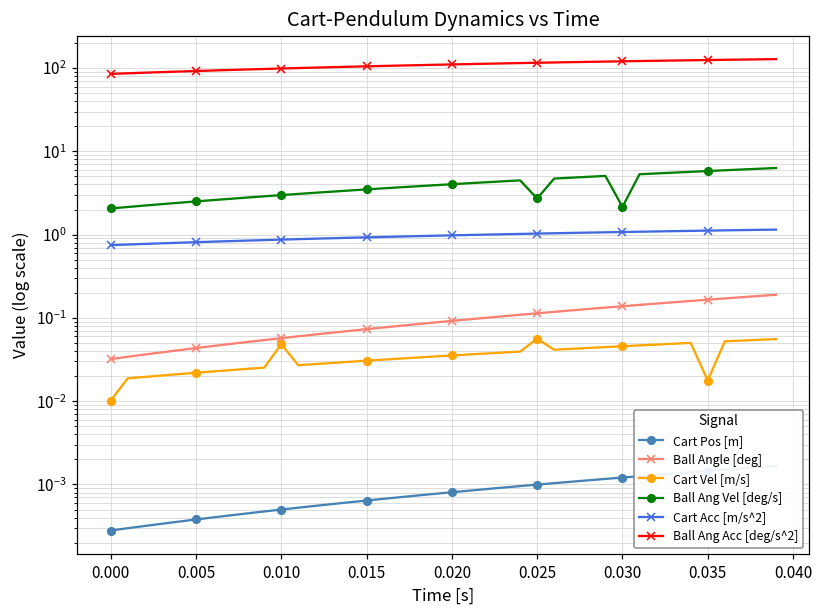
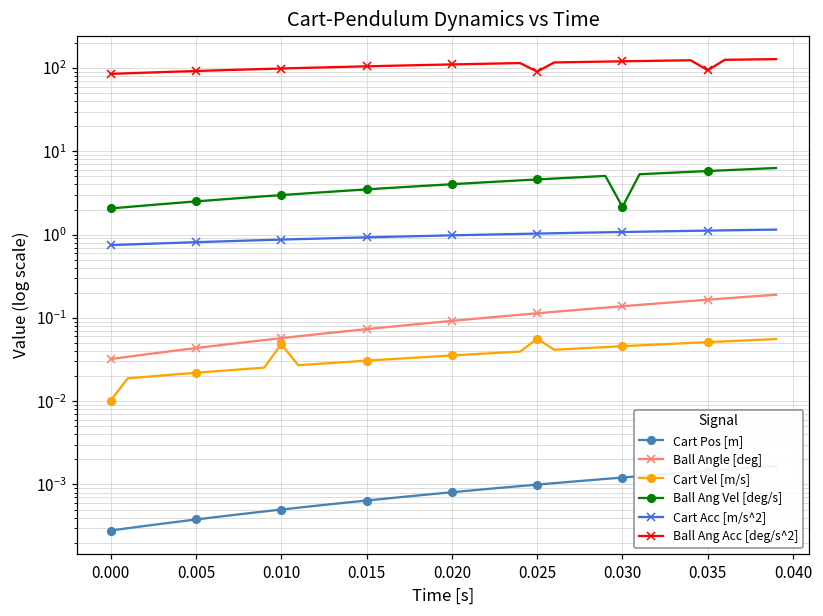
  {
    "Ball Angle [deg]": {
      "0.000": 0.032,
      "0.005": 0.04,
      "0.010": 0.06,
      "0.015": 0.07,
      "0.020": 0.09,
      "0.025": 0.11,
      "0.030": 0.14,
      "0.035": 0.17
    },
    "Cart Vel [m/s]": {
      "0.000": 0.010,
      "0.005": 0.022,
      "0.010": 0.05,
      "0.015": 0.031,
      "0.020": 0.04,
      "0.025": 0.06,
      "0.030": 0.05,
-     "0.035": 0.018
+     "0.035": 0.05
    },
    "Ball Ang Vel [deg/s]": {
      "0.000": 2.1,
      "0.005": 2.5,
      "0.010": 3.0,
      "0.015": 3,
      "0.020": 4,
-     "0.025": 2.7,
+     "0.025": 5,
      "0.030": 2.2,
      "0.035": 6
    },
    "Ball Ang Acc [deg/s^2]": {
      "0.000": 90,
      "0.005": 90,
      "0.010": 100,
      "0.015": 100,
      "0.020": 110,
-     "0.025": 120,
+     "0.025": 90,
      "0.030": 120,
-     "0.035": 120
+     "0.035": 90
    }
  }
